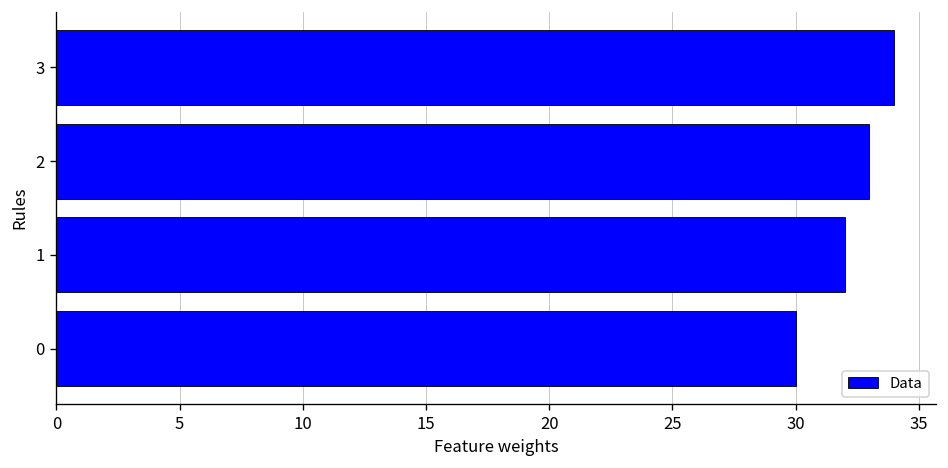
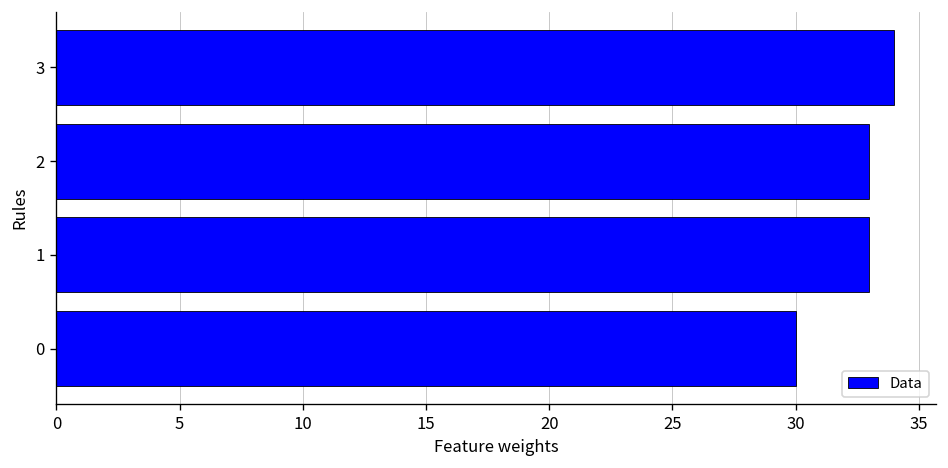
  {
    "3": 34,
    "2": 33,
-   "1": 32,
+   "1": 33,
    "0": 30
  }
